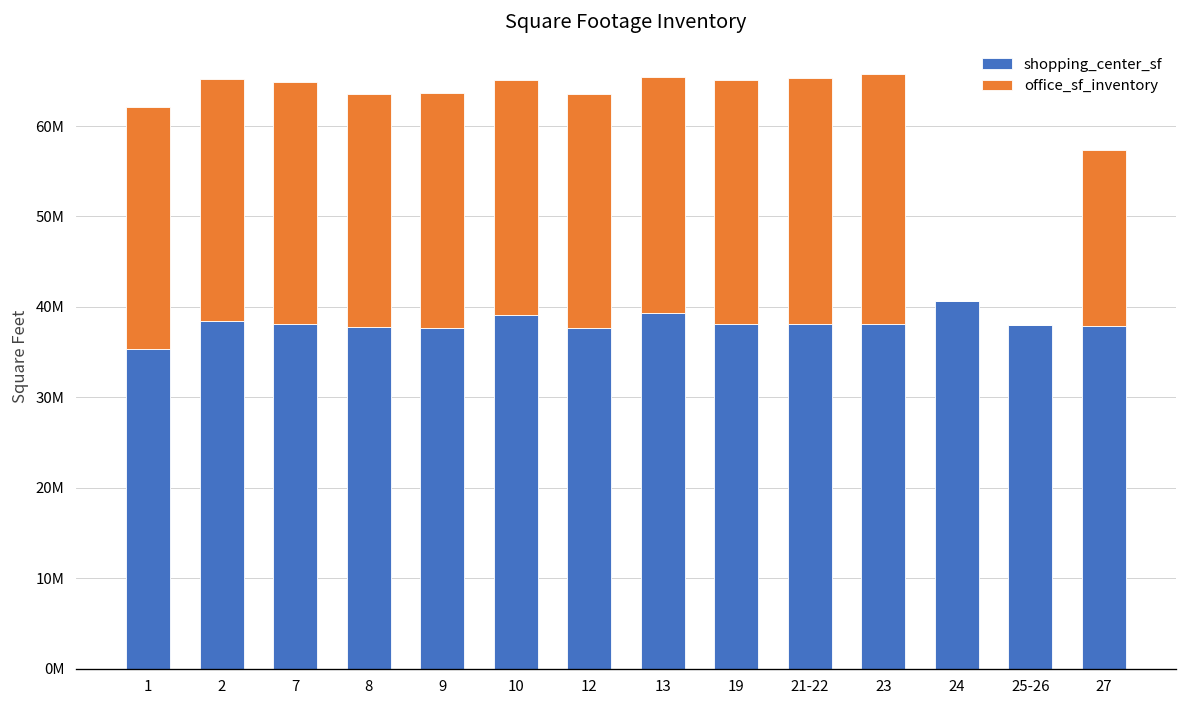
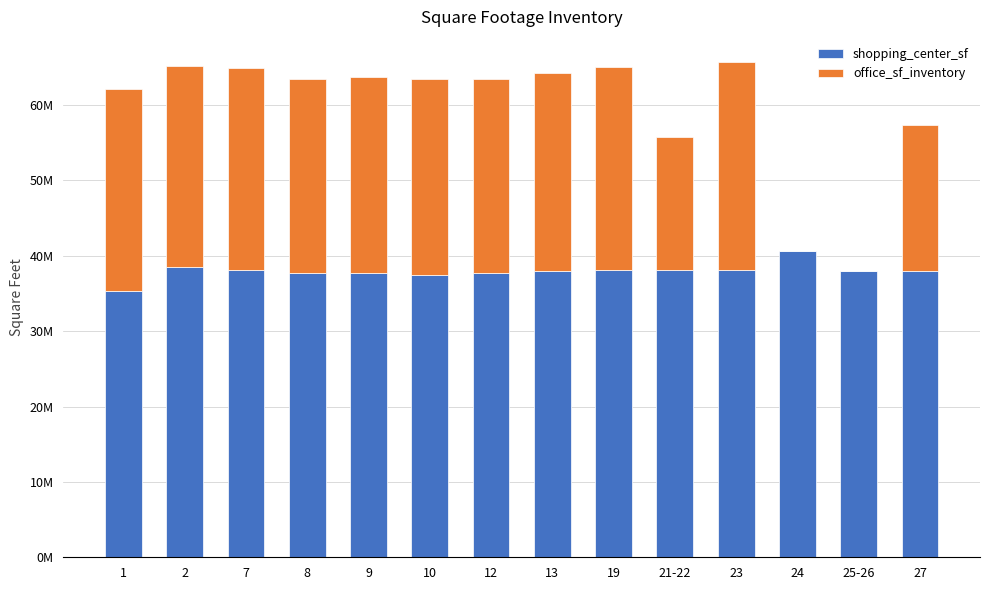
  {
    "shopping_center_sf": {
      "1": 35000000,
      "2": 38000000,
      "7": 38000000,
      "8": 38000000,
      "9": 38000000,
-     "10": 39000000,
+     "10": 37000000,
      "12": 38000000,
-     "13": 39000000,
+     "13": 38000000,
      "19": 38000000,
      "21-22": 38000000,
      "23": 38000000,
      "24": 41000000,
      "25-26": 38000000,
      "27": 38000000
    },
    "office_sf_inventory": {
      "1": 27000000,
      "2": 27000000,
      "7": 27000000,
      "8": 26000000,
      "9": 26000000,
      "10": 26000000,
      "12": 26000000,
      "13": 26000000,
      "19": 27000000,
-     "21-22": 27000000,
+     "21-22": 18000000,
      "23": 28000000,
      "24": 0,
      "25-26": 0,
      "27": 19000000
    }
  }
